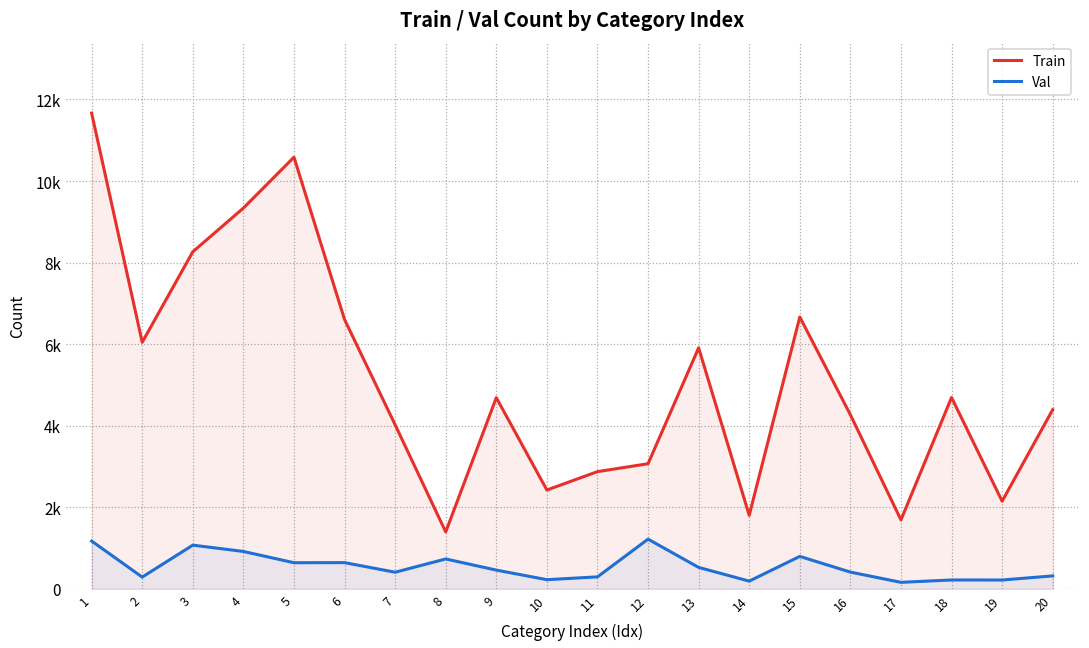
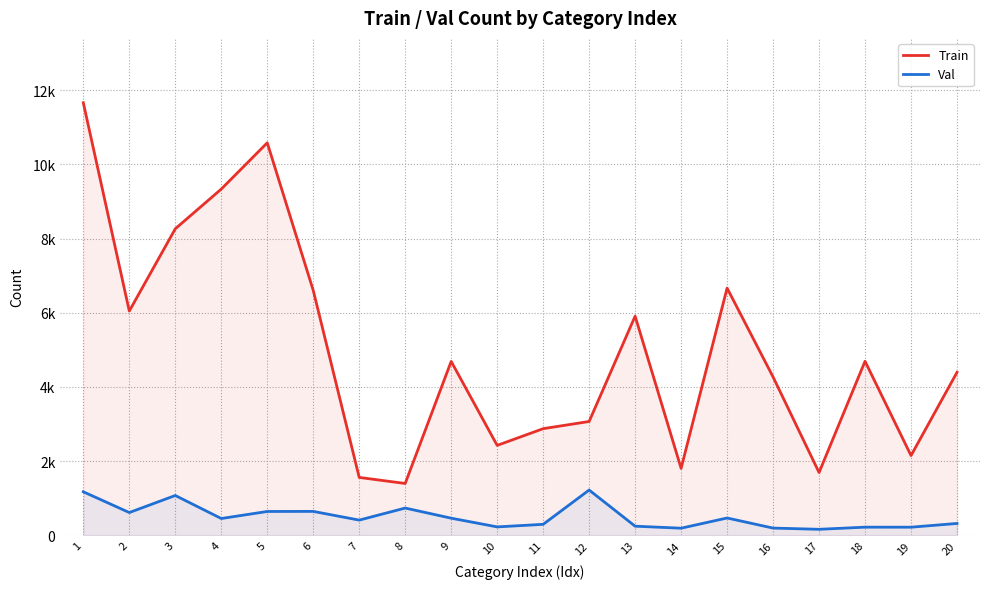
  {
    "Train": {
      "1": 11700,
      "2": 6000,
      "3": 8300,
      "4": 9300,
      "5": 10600,
      "6": 6600,
-     "7": 4000,
+     "7": 1600,
      "8": 1400,
      "9": 4700,
      "10": 2400,
      "11": 2900,
      "12": 3100,
      "13": 5900,
      "14": 1800,
      "15": 6700,
      "16": 4300,
      "17": 1700,
      "18": 4700,
      "19": 2100,
      "20": 4400
    },
    "Val": {
      "1": 1200,
-     "2": 300,
+     "2": 600,
      "3": 1100,
-     "4": 900,
+     "4": 500,
      "5": 600,
      "6": 600,
      "7": 400,
      "8": 700,
      "9": 500,
      "10": 200,
      "11": 300,
      "12": 1200,
-     "13": 500,
+     "13": 200,
      "14": 200,
-     "15": 800,
-     "16": 400,
+     "15": 500,
+     "16": 200,
      "17": 200,
      "18": 200,
      "19": 200,
      "20": 300
    }
  }
